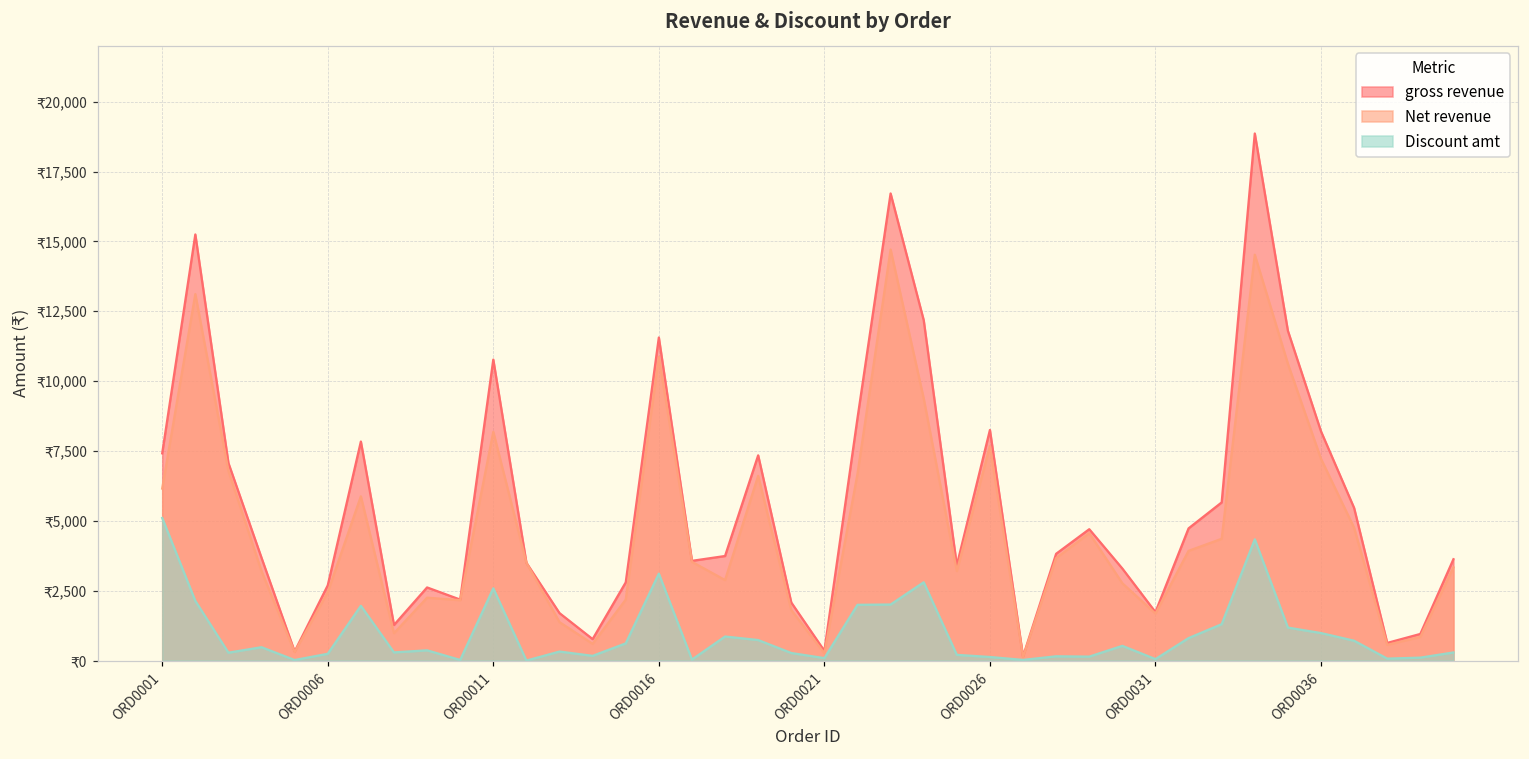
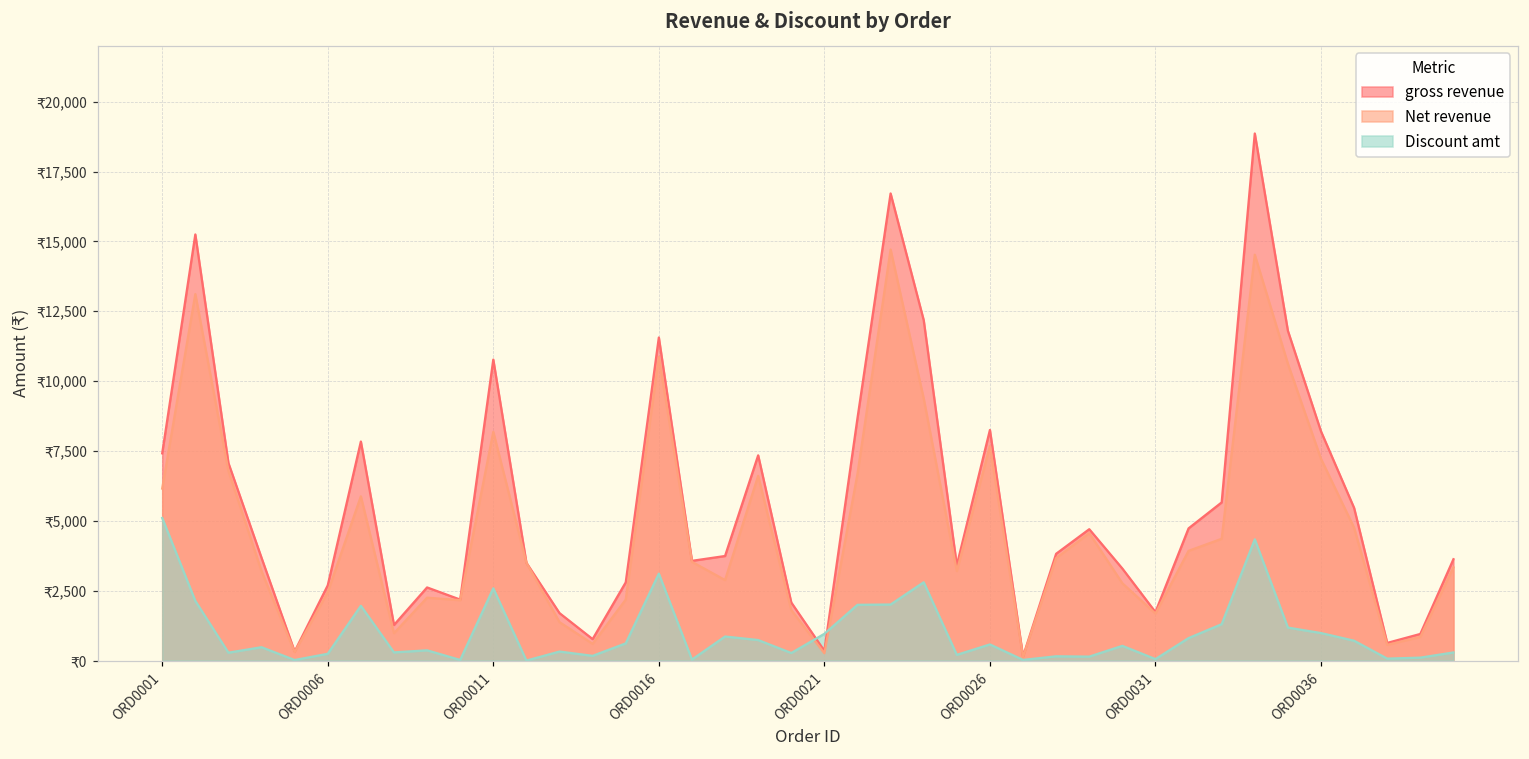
  {
    "Discount amt": {
      "ORD0001": "₹5,100",
      "ORD0006": "₹200",
      "ORD0011": "₹2,600",
      "ORD0016": "₹3,100",
-     "ORD0021": "₹100",
-     "ORD0026": "₹100",
+     "ORD0021": "₹1,000",
+     "ORD0026": "₹600",
      "ORD0031": "₹100",
      "ORD0036": "₹1,000"
    }
  }
